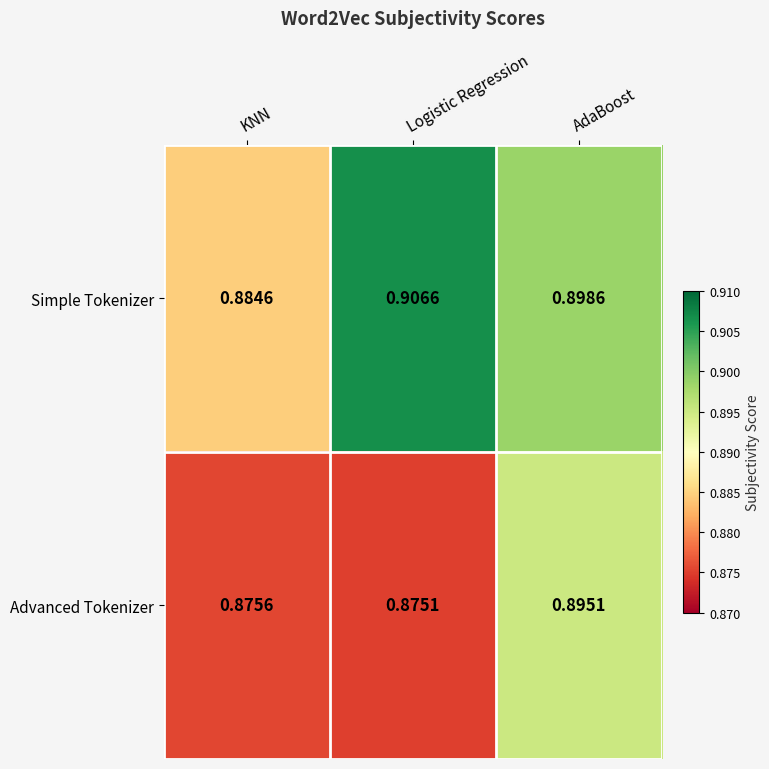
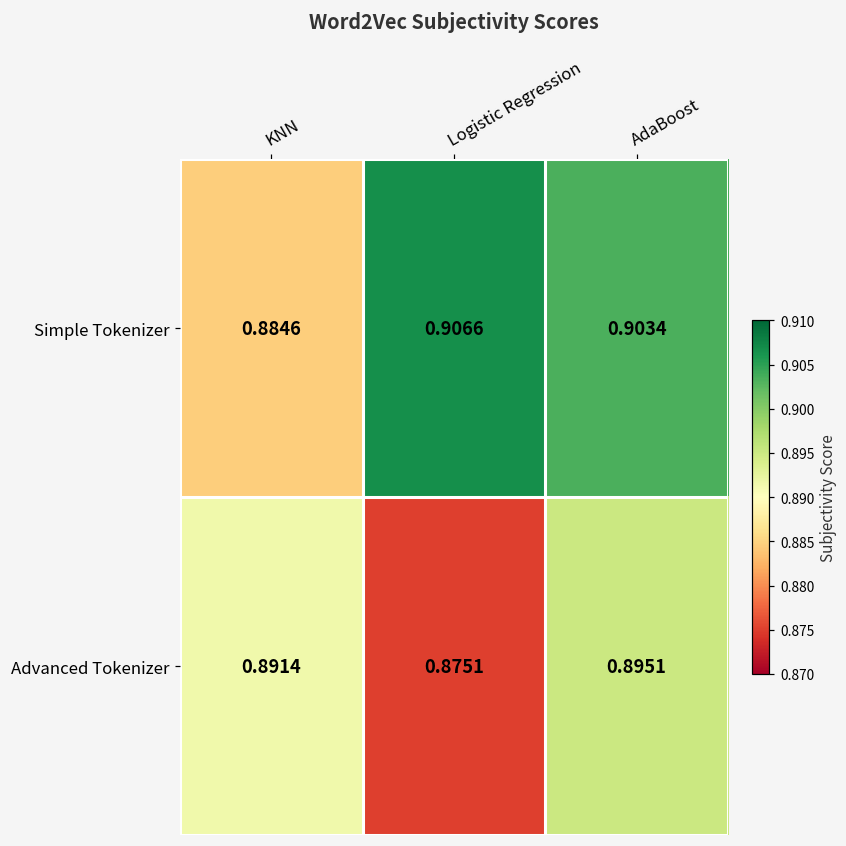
  {
    "Simple Tokenizer": {
      "KNN": 0.8846,
      "Logistic Regression": 0.9066,
-     "AdaBoost": 0.8986
+     "AdaBoost": 0.9034
    },
    "Advanced Tokenizer": {
-     "KNN": 0.8756,
+     "KNN": 0.8914,
      "Logistic Regression": 0.8751,
      "AdaBoost": 0.8951
    }
  }
